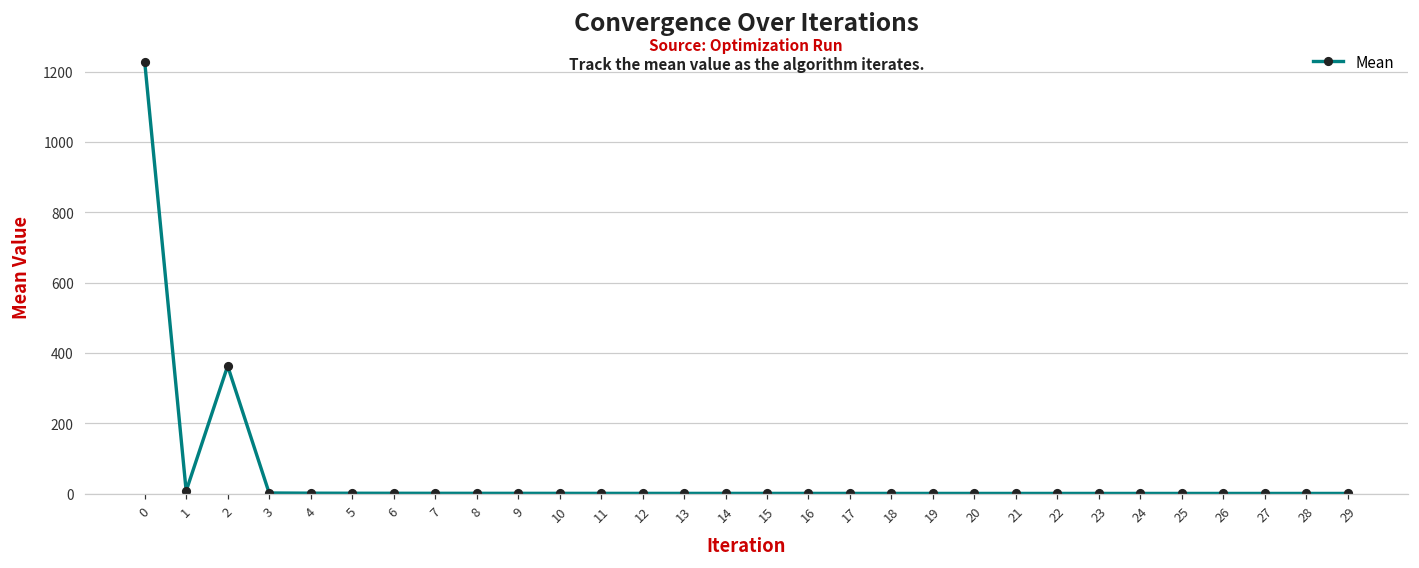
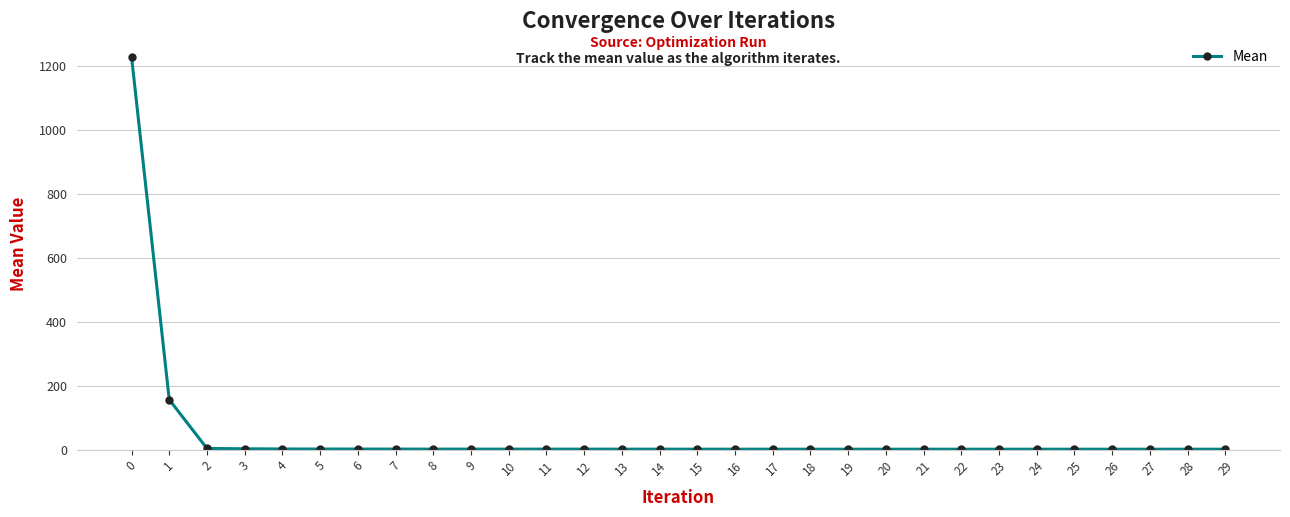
  {
    "0": 1230,
-   "1": 10,
-   "2": 360,
+   "1": 160,
+   "2": 0,
    "3": 0,
    "4": 0,
    "5": 0,
    "6": 0,
    "7": 0,
    "8": 0,
    "9": 0,
    "10": 0,
    "11": 0,
    "12": 0,
    "13": 0,
    "14": 0,
    "15": 0,
    "16": 0,
    "17": 0,
    "18": 0,
    "19": 0,
    "20": 0,
    "21": 0,
    "22": 0,
    "23": 0,
    "24": 0,
    "25": 0,
    "26": 0,
    "27": 0,
    "28": 0,
    "29": 0
  }
